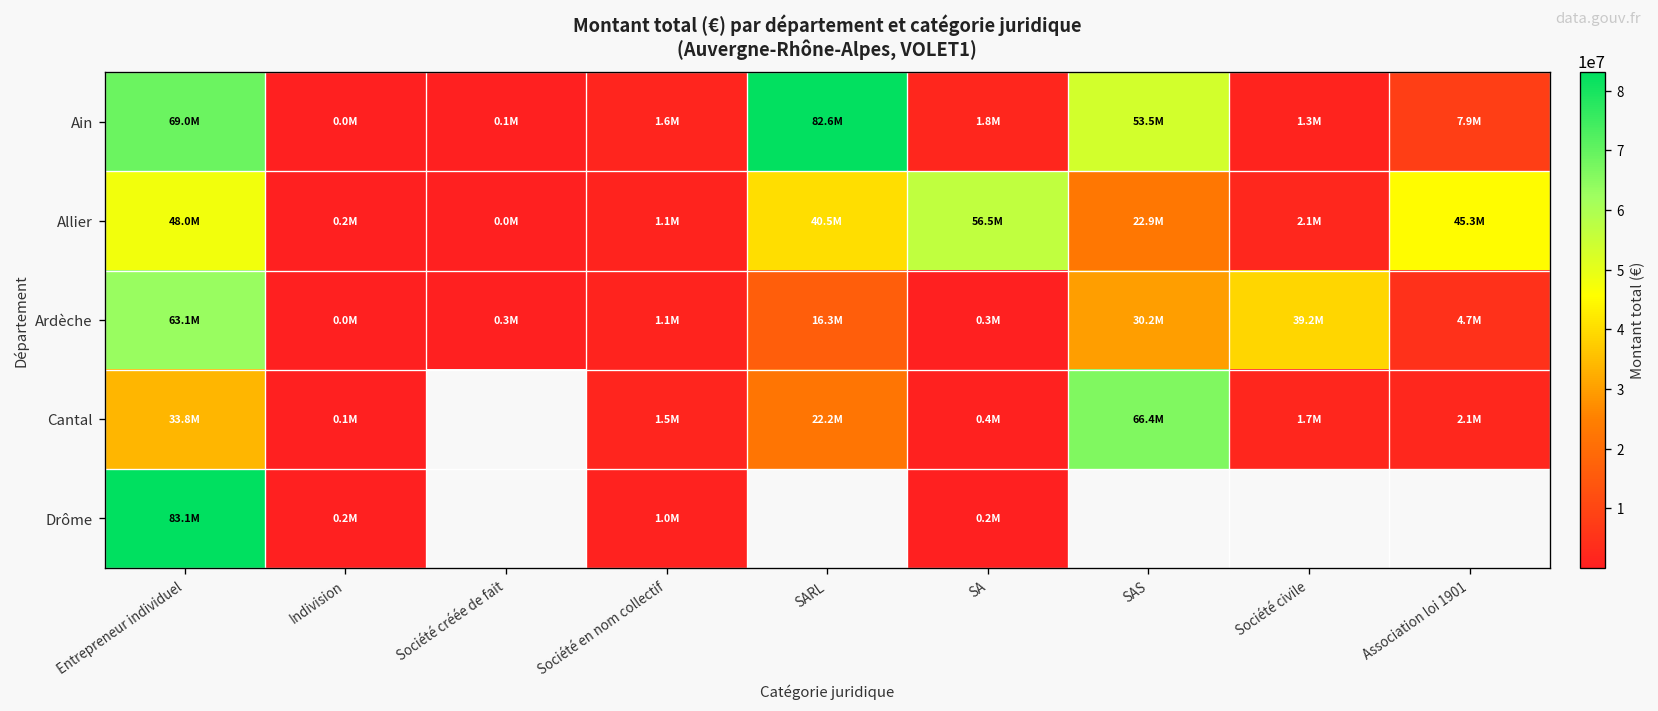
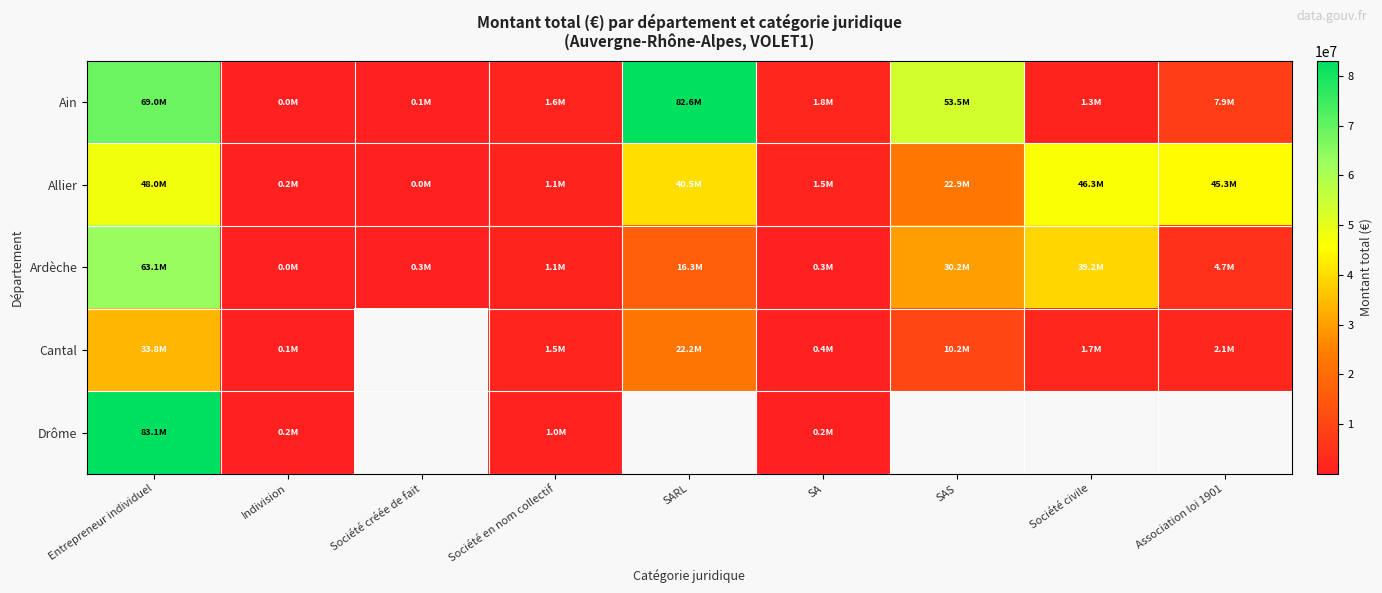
  {
    "Ain": {
      "Entrepreneur individuel": "69.0M",
      "Indivision": "0.0M",
      "Société créée de fait": "0.1M",
      "Société en nom collectif": "1.6M",
      "SARL": "82.6M",
      "SA": "1.8M",
      "SAS": "53.5M",
      "Société civile": "1.3M",
      "Association loi 1901": "7.9M"
    },
    "Allier": {
      "Entrepreneur individuel": "48.0M",
      "Indivision": "0.2M",
      "Société créée de fait": "0.0M",
      "Société en nom collectif": "1.1M",
      "SARL": "40.5M",
-     "SA": "56.5M",
+     "SA": "1.5M",
      "SAS": "22.9M",
-     "Société civile": "2.1M",
+     "Société civile": "46.3M",
      "Association loi 1901": "45.3M"
    },
    "Ardèche": {
      "Entrepreneur individuel": "63.1M",
      "Indivision": "0.0M",
      "Société créée de fait": "0.3M",
      "Société en nom collectif": "1.1M",
      "SARL": "16.3M",
      "SA": "0.3M",
      "SAS": "30.2M",
      "Société civile": "39.2M",
      "Association loi 1901": "4.7M"
    },
    "Cantal": {
      "Entrepreneur individuel": "33.8M",
      "Indivision": "0.1M",
      "Société en nom collectif": "1.5M",
      "SARL": "22.2M",
      "SA": "0.4M",
-     "SAS": "66.4M",
+     "SAS": "10.2M",
      "Société civile": "1.7M",
      "Association loi 1901": "2.1M"
    },
    "Drôme": {
      "Entrepreneur individuel": "83.1M",
      "Indivision": "0.2M",
      "Société en nom collectif": "1.0M",
      "SA": "0.2M"
    }
  }
